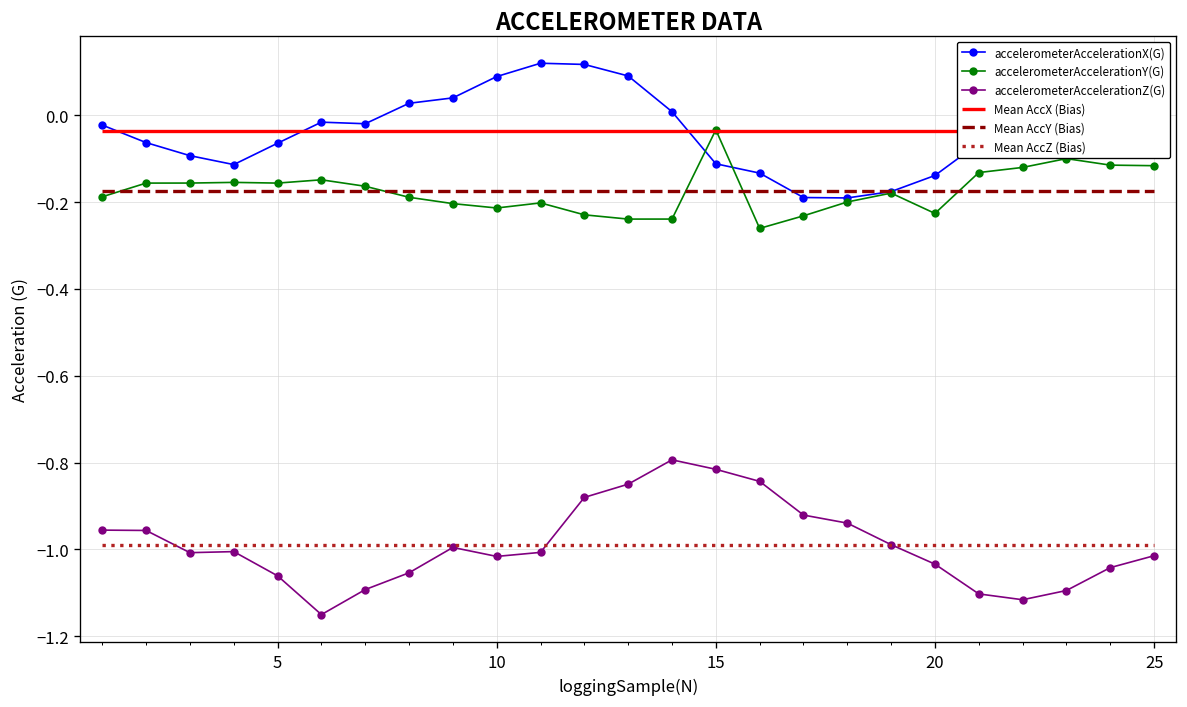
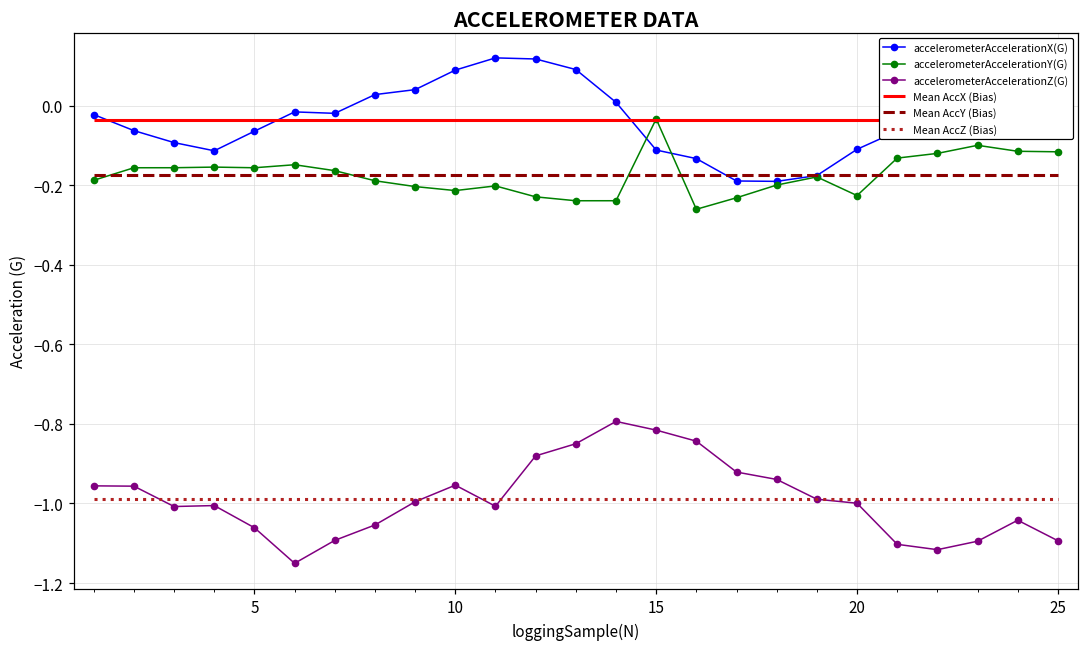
  {
    "accelerometerAccelerationX(G)": {
      "5": -0.06,
      "10": 0.09,
      "15": -0.11,
-     "20": -0.14
+     "20": -0.11
    },
    "accelerometerAccelerationY(G)": {
      "5": -0.16,
      "10": -0.21,
      "15": -0.03,
      "20": -0.23,
      "25": -0.12
    },
    "accelerometerAccelerationZ(G)": {
      "5": -1.06,
-     "10": -1.02,
+     "10": -0.95,
      "15": -0.82,
-     "20": -1.03,
-     "25": -1.01
+     "20": -1.00,
+     "25": -1.09
    }
  }
